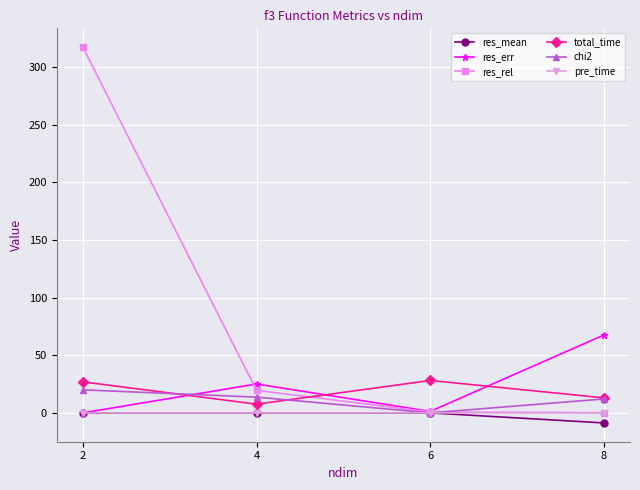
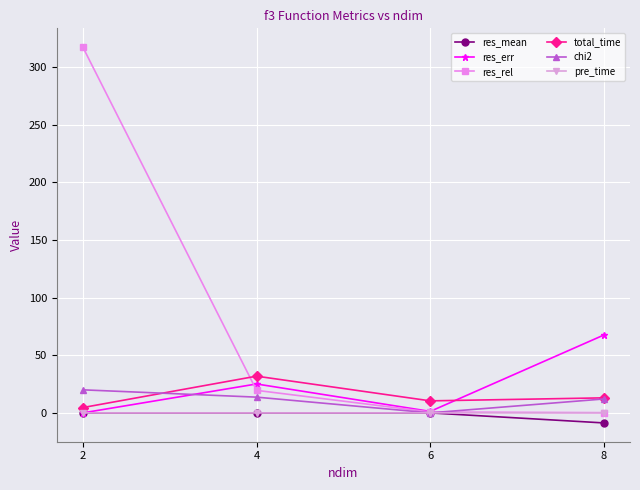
  {
    "res_mean": {
      "8": -9
    },
    "res_err": {
      "4": 25,
      "8": 68
    },
    "total_time": {
-     "2": 27,
-     "4": 8,
-     "6": 28
+     "2": 5,
+     "4": 32,
+     "6": 10
    },
    "chi2": {
      "2": 20,
      "4": 14
    }
  }
